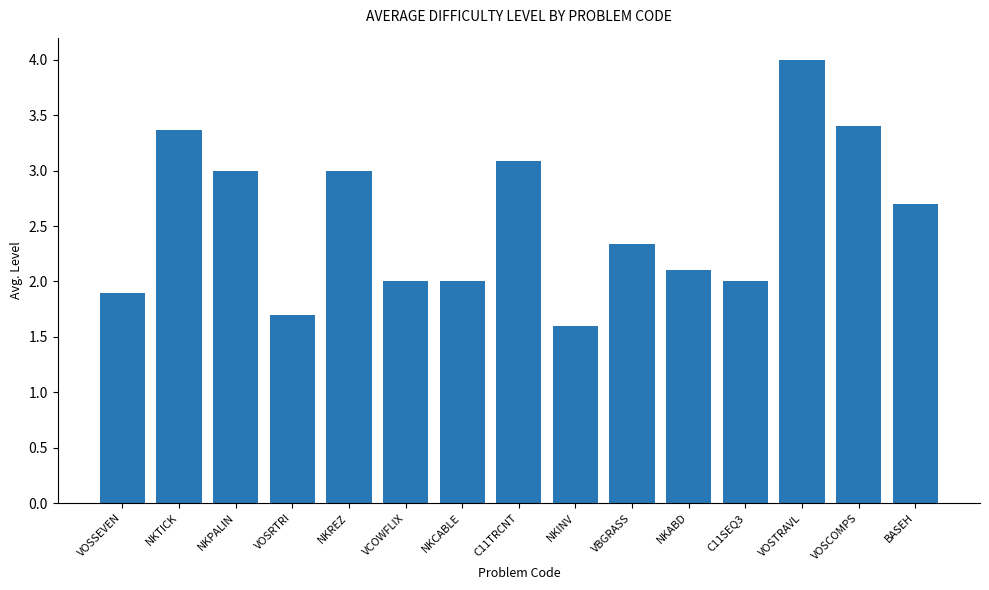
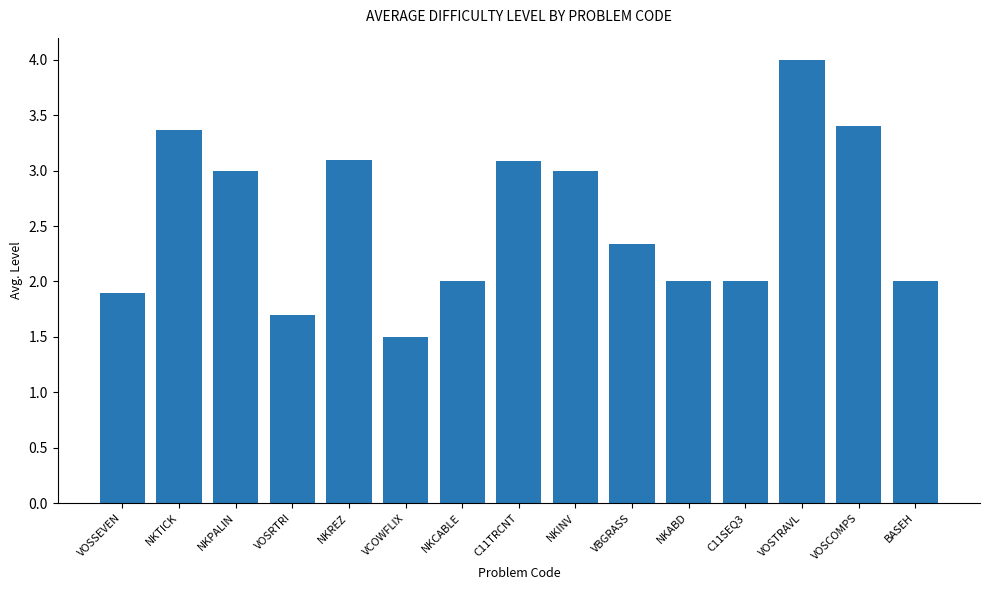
  {
    "VOSSEVEN": 1.9,
    "NKTICK": 3.36,
    "NKPALIN": 3.0,
    "VOSRTRI": 1.7,
-   "NKREZ": 3.0,
-   "VCOWFLIX": 2.0,
+   "NKREZ": 3.1,
+   "VCOWFLIX": 1.5,
    "NKCABLE": 2.0,
    "C11TRCNT": 3.1,
-   "NKINV": 1.6,
+   "NKINV": 3.0,
    "VBGRASS": 2.33,
-   "NKABD": 2.1,
+   "NKABD": 2.0,
    "C11SEQ3": 2.0,
    "VOSTRAVL": 4.0,
    "VOSCOMPS": 3.4,
-   "BASEH": 2.7
+   "BASEH": 2.0
  }
